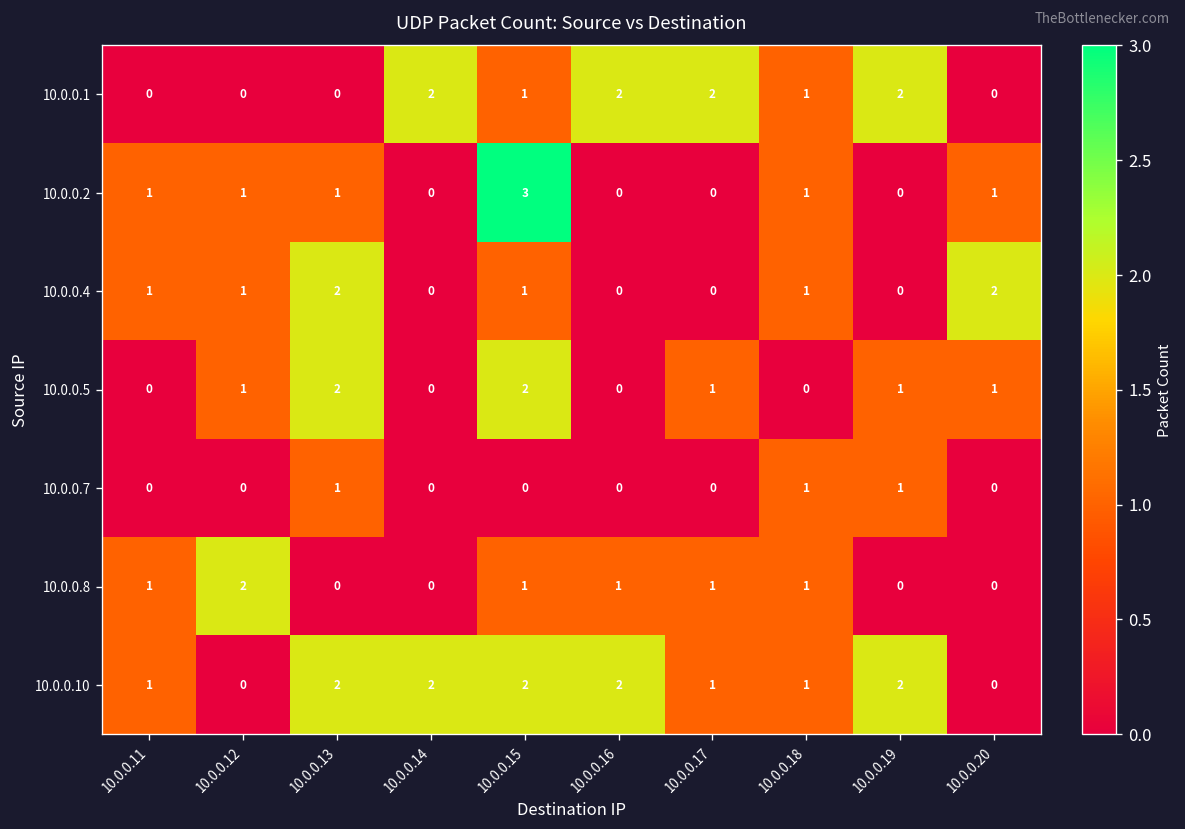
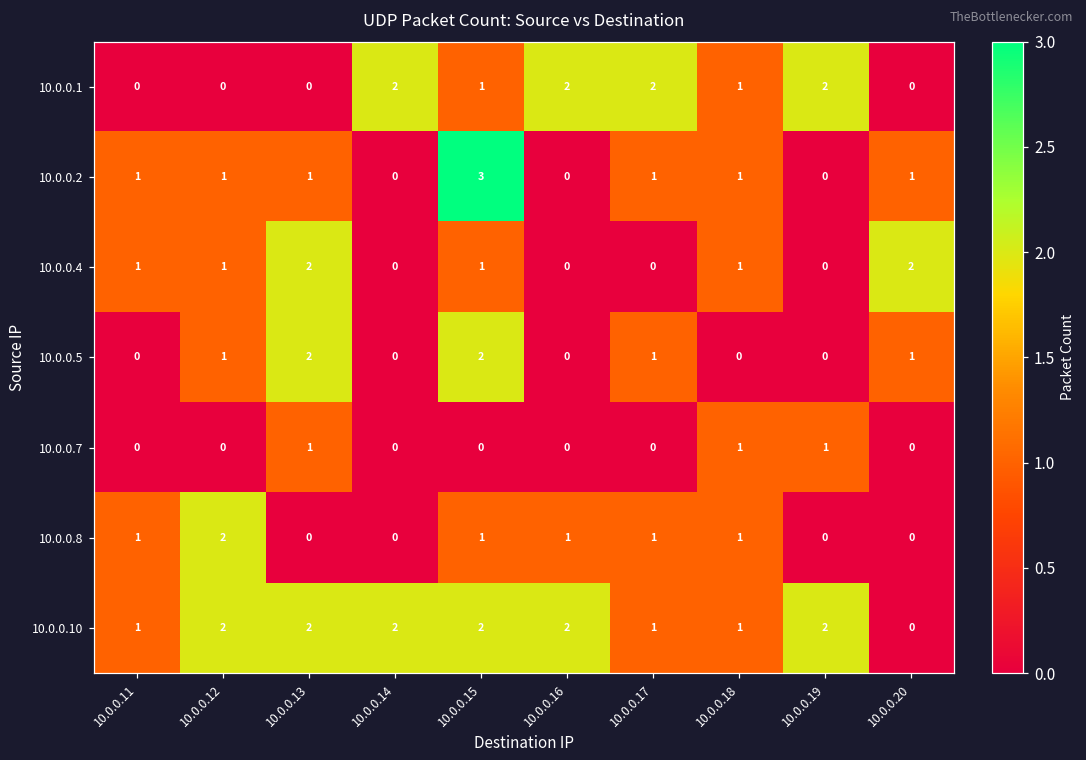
  {
    "10.0.0.1": {
      "10.0.0.11": 0,
      "10.0.0.12": 0,
      "10.0.0.13": 0,
      "10.0.0.14": 2,
      "10.0.0.15": 1,
      "10.0.0.16": 2,
      "10.0.0.17": 2,
      "10.0.0.18": 1,
      "10.0.0.19": 2,
      "10.0.0.20": 0
    },
    "10.0.0.2": {
      "10.0.0.11": 1,
      "10.0.0.12": 1,
      "10.0.0.13": 1,
      "10.0.0.14": 0,
      "10.0.0.15": 3,
      "10.0.0.16": 0,
-     "10.0.0.17": 0,
+     "10.0.0.17": 1,
      "10.0.0.18": 1,
      "10.0.0.19": 0,
      "10.0.0.20": 1
    },
    "10.0.0.4": {
      "10.0.0.11": 1,
      "10.0.0.12": 1,
      "10.0.0.13": 2,
      "10.0.0.14": 0,
      "10.0.0.15": 1,
      "10.0.0.16": 0,
      "10.0.0.17": 0,
      "10.0.0.18": 1,
      "10.0.0.19": 0,
      "10.0.0.20": 2
    },
    "10.0.0.5": {
      "10.0.0.11": 0,
      "10.0.0.12": 1,
      "10.0.0.13": 2,
      "10.0.0.14": 0,
      "10.0.0.15": 2,
      "10.0.0.16": 0,
      "10.0.0.17": 1,
      "10.0.0.18": 0,
-     "10.0.0.19": 1,
+     "10.0.0.19": 0,
      "10.0.0.20": 1
    },
    "10.0.0.7": {
      "10.0.0.11": 0,
      "10.0.0.12": 0,
      "10.0.0.13": 1,
      "10.0.0.14": 0,
      "10.0.0.15": 0,
      "10.0.0.16": 0,
      "10.0.0.17": 0,
      "10.0.0.18": 1,
      "10.0.0.19": 1,
      "10.0.0.20": 0
    },
    "10.0.0.8": {
      "10.0.0.11": 1,
      "10.0.0.12": 2,
      "10.0.0.13": 0,
      "10.0.0.14": 0,
      "10.0.0.15": 1,
      "10.0.0.16": 1,
      "10.0.0.17": 1,
      "10.0.0.18": 1,
      "10.0.0.19": 0,
      "10.0.0.20": 0
    },
    "10.0.0.10": {
      "10.0.0.11": 1,
-     "10.0.0.12": 0,
+     "10.0.0.12": 2,
      "10.0.0.13": 2,
      "10.0.0.14": 2,
      "10.0.0.15": 2,
      "10.0.0.16": 2,
      "10.0.0.17": 1,
      "10.0.0.18": 1,
      "10.0.0.19": 2,
      "10.0.0.20": 0
    }
  }
